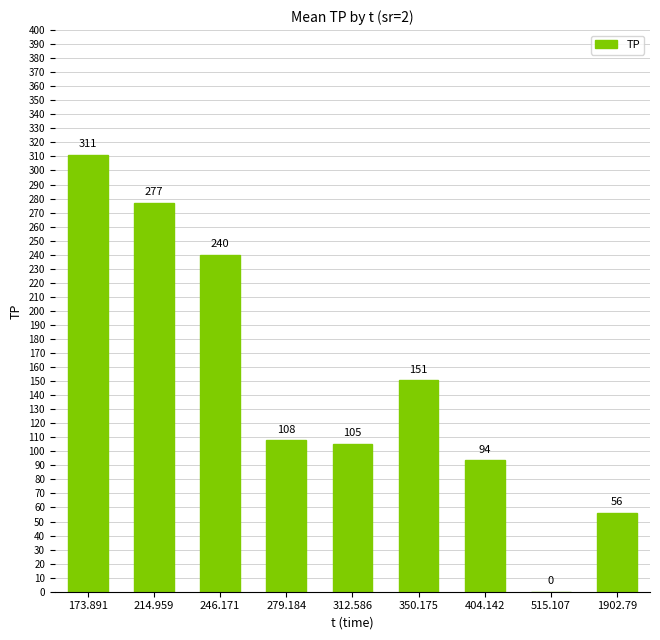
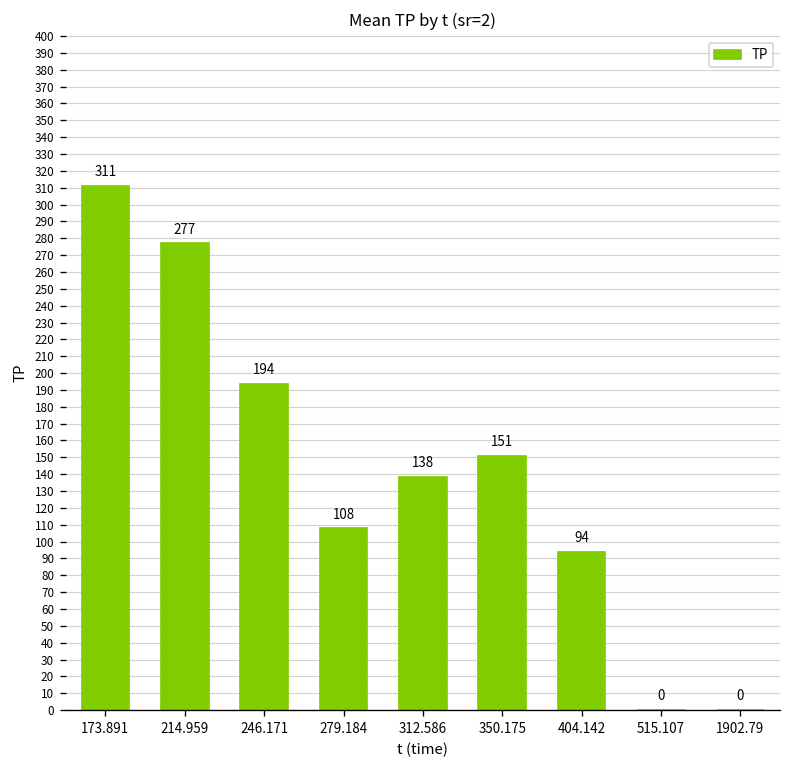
  {
    "173.891": 311,
    "214.959": 277,
-   "246.171": 240,
+   "246.171": 194,
    "279.184": 108,
-   "312.586": 105,
+   "312.586": 138,
    "350.175": 151,
    "404.142": 94,
    "515.107": 0,
-   "1902.79": 56
+   "1902.79": 0
  }
